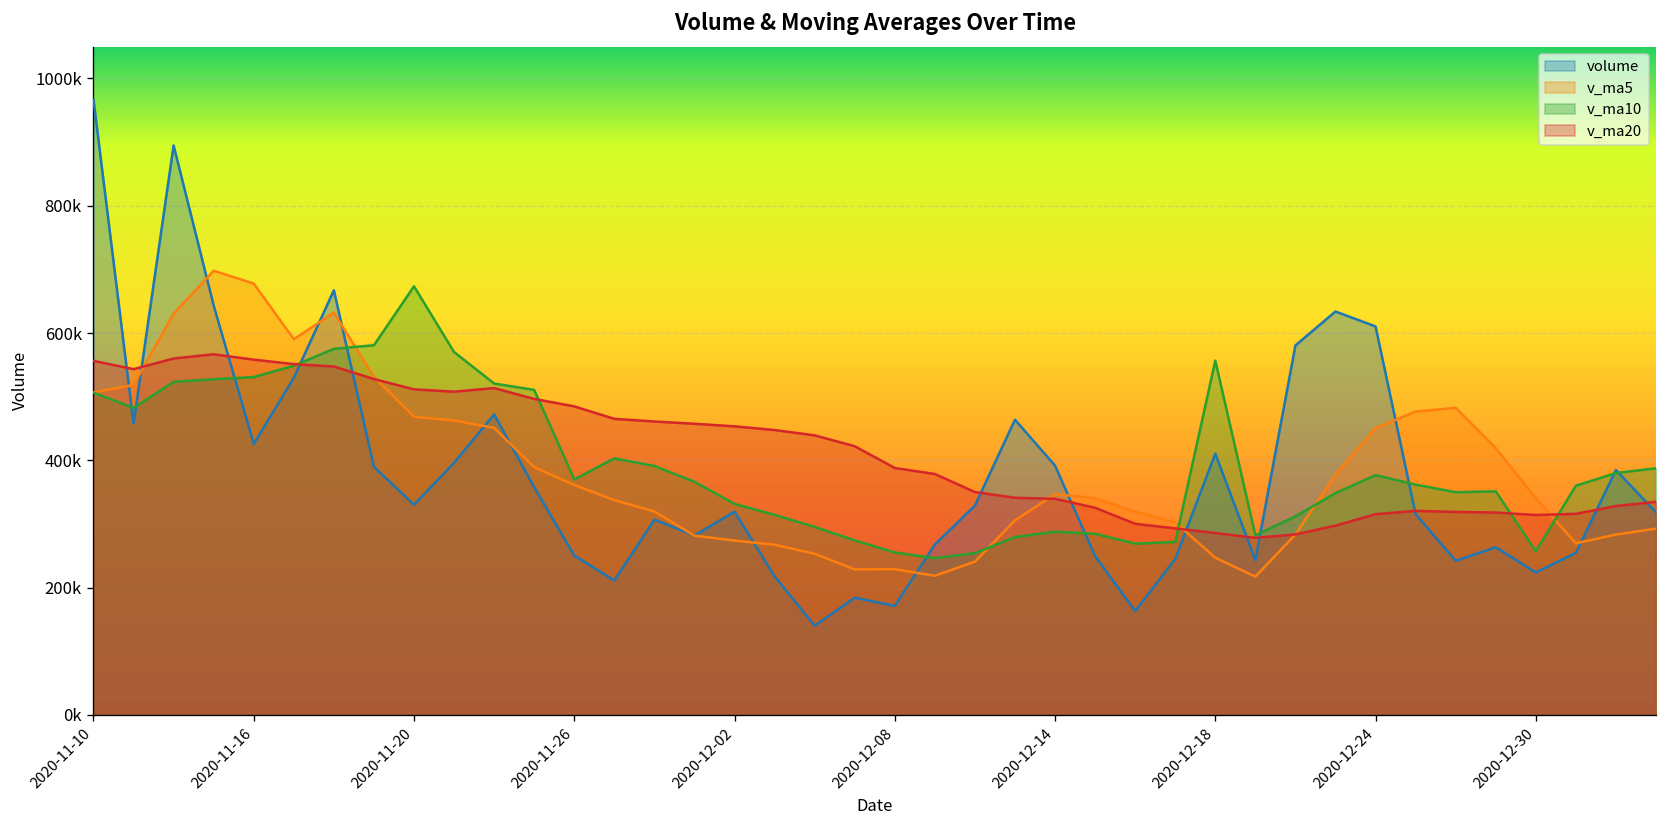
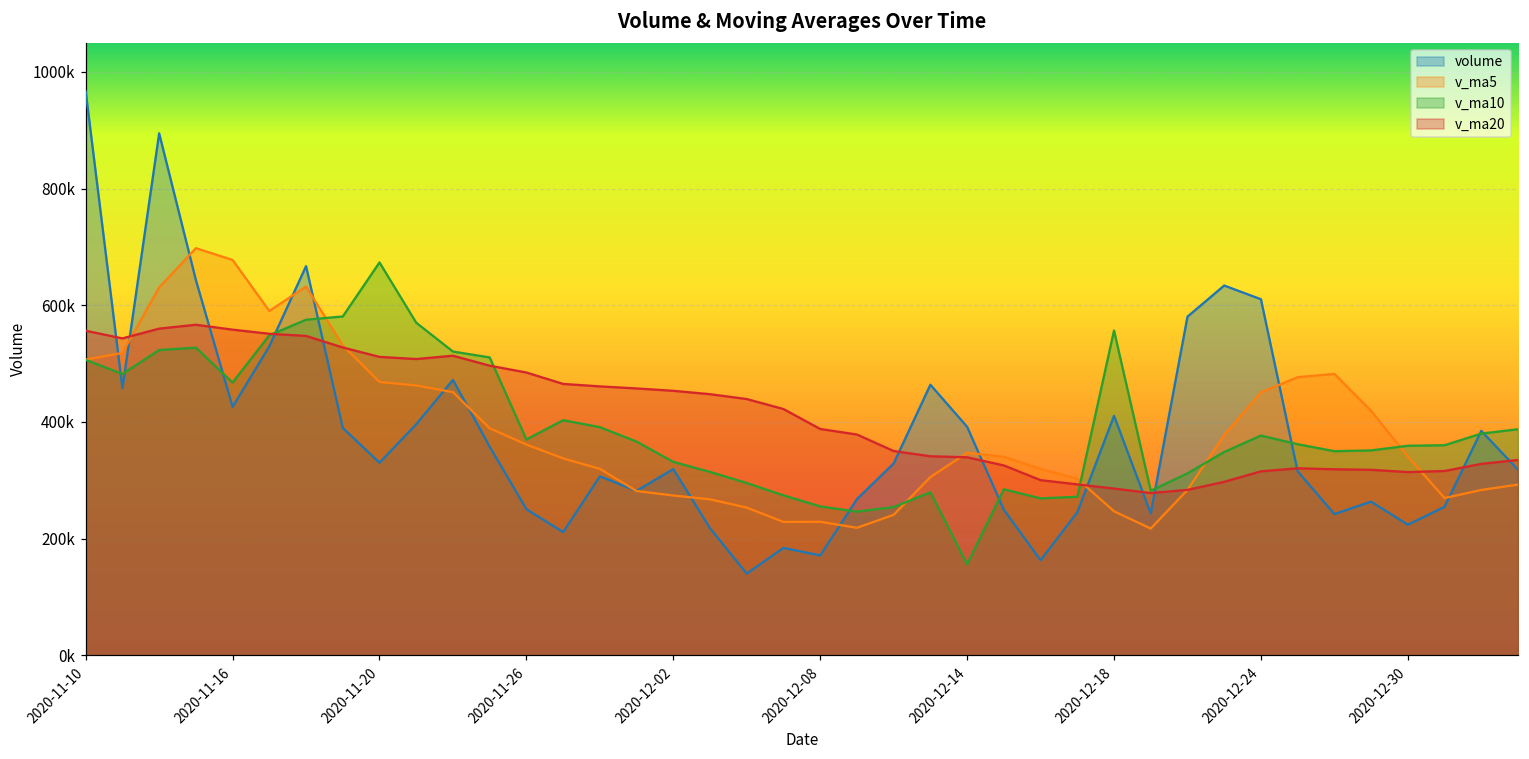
  {
    "volume": {
      "2020-11-10": 970000,
      "2020-11-16": 430000,
      "2020-11-20": 330000,
      "2020-11-26": 250000,
      "2020-12-02": 320000,
      "2020-12-08": 170000,
      "2020-12-14": 390000,
      "2020-12-18": 410000,
      "2020-12-24": 610000,
      "2020-12-30": 220000
    },
    "v_ma10": {
-     "2020-11-16": 530000,
+     "2020-11-16": 470000,
      "2020-11-20": 670000,
      "2020-11-26": 370000,
      "2020-12-02": 330000,
      "2020-12-08": 260000,
-     "2020-12-14": 290000,
+     "2020-12-14": 160000,
      "2020-12-18": 560000,
      "2020-12-24": 380000,
-     "2020-12-30": 260000
+     "2020-12-30": 360000
    }
  }
